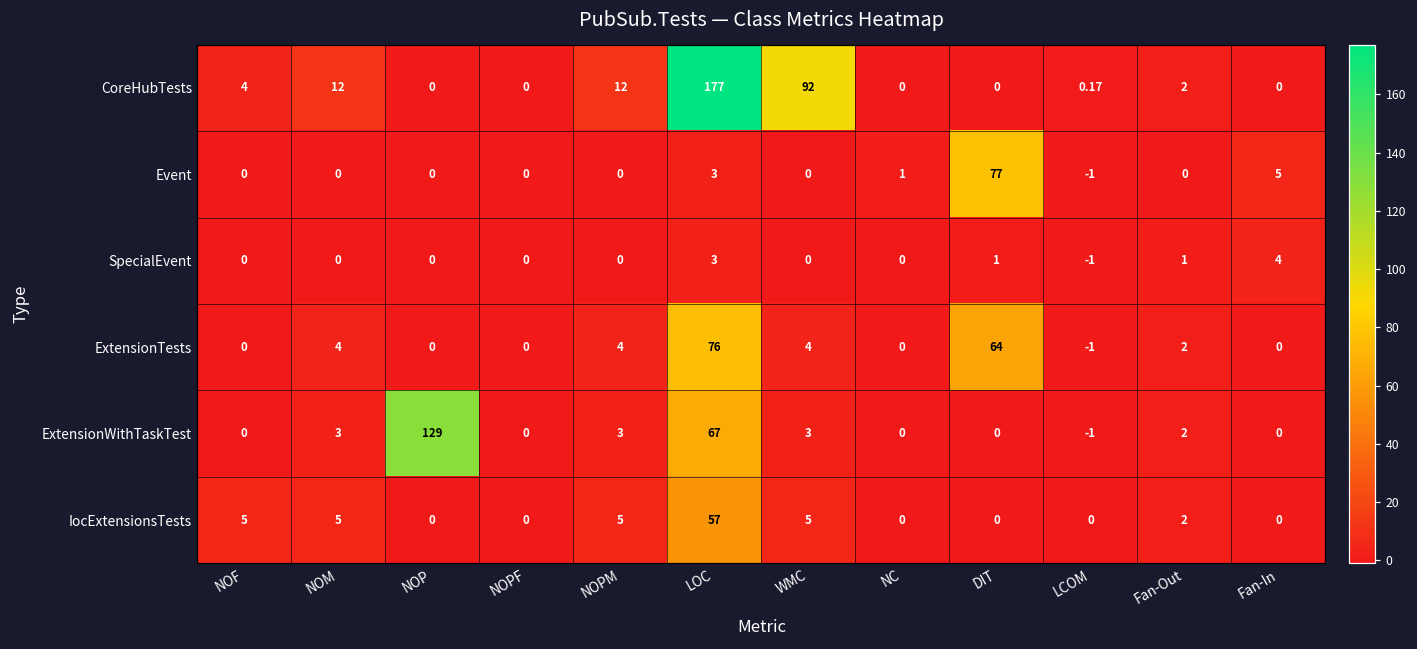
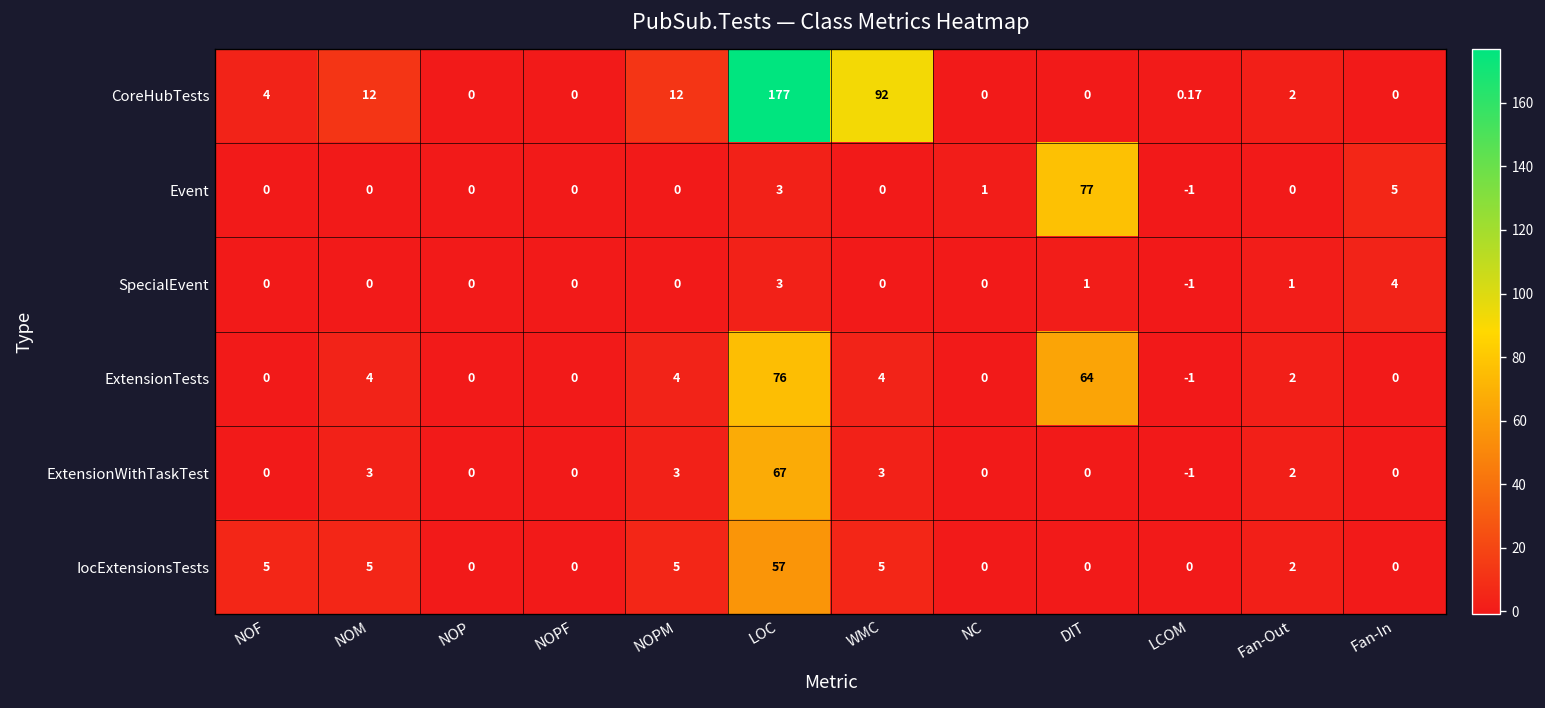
  {
    "CoreHubTests": {
      "NOF": 4,
      "NOM": 12,
      "NOP": 0,
      "NOPF": 0,
      "NOPM": 12,
      "LOC": 177,
      "WMC": 92,
      "NC": 0,
      "DIT": 0,
      "LCOM": 0.17,
      "Fan-Out": 2,
      "Fan-In": 0
    },
    "Event": {
      "NOF": 0,
      "NOM": 0,
      "NOP": 0,
      "NOPF": 0,
      "NOPM": 0,
      "LOC": 3,
      "WMC": 0,
      "NC": 1,
      "DIT": 77,
      "LCOM": -1,
      "Fan-Out": 0,
      "Fan-In": 5
    },
    "SpecialEvent": {
      "NOF": 0,
      "NOM": 0,
      "NOP": 0,
      "NOPF": 0,
      "NOPM": 0,
      "LOC": 3,
      "WMC": 0,
      "NC": 0,
      "DIT": 1,
      "LCOM": -1,
      "Fan-Out": 1,
      "Fan-In": 4
    },
    "ExtensionTests": {
      "NOF": 0,
      "NOM": 4,
      "NOP": 0,
      "NOPF": 0,
      "NOPM": 4,
      "LOC": 76,
      "WMC": 4,
      "NC": 0,
      "DIT": 64,
      "LCOM": -1,
      "Fan-Out": 2,
      "Fan-In": 0
    },
    "ExtensionWithTaskTest": {
      "NOF": 0,
      "NOM": 3,
-     "NOP": 129,
+     "NOP": 0,
      "NOPF": 0,
      "NOPM": 3,
      "LOC": 67,
      "WMC": 3,
      "NC": 0,
      "DIT": 0,
      "LCOM": -1,
      "Fan-Out": 2,
      "Fan-In": 0
    },
    "IocExtensionsTests": {
      "NOF": 5,
      "NOM": 5,
      "NOP": 0,
      "NOPF": 0,
      "NOPM": 5,
      "LOC": 57,
      "WMC": 5,
      "NC": 0,
      "DIT": 0,
      "LCOM": 0,
      "Fan-Out": 2,
      "Fan-In": 0
    }
  }
